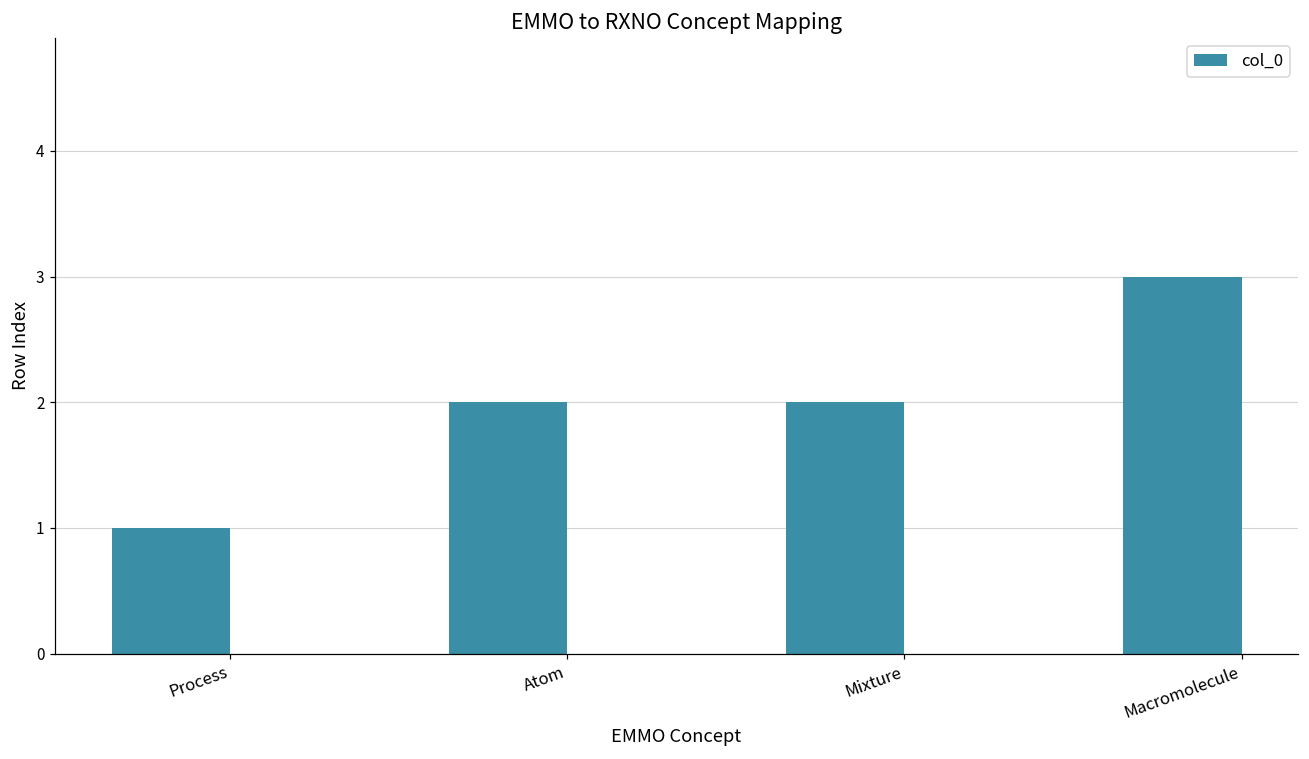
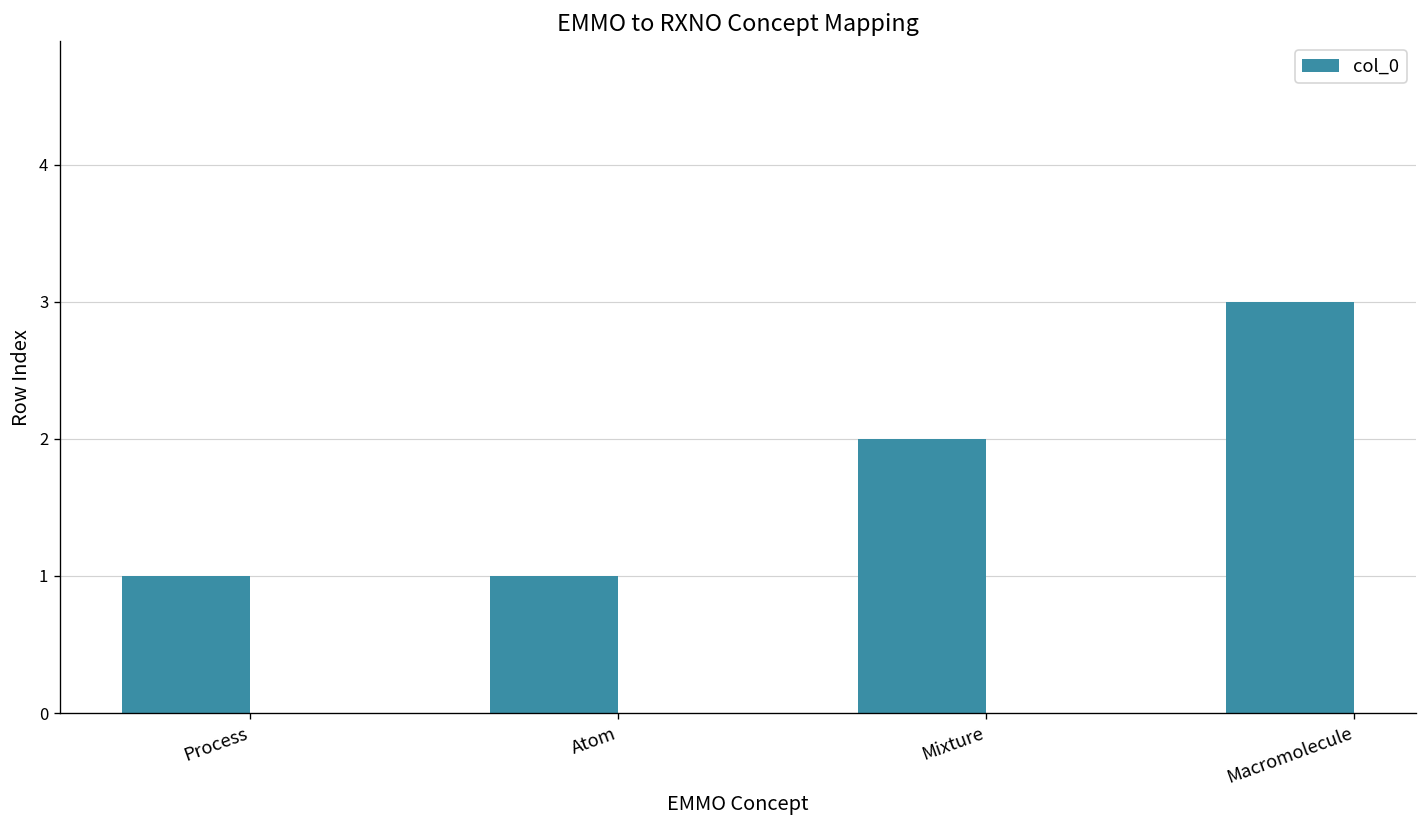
  {
    "Process": 1,
-   "Atom": 2,
+   "Atom": 1,
    "Mixture": 2,
    "Macromolecule": 3
  }
